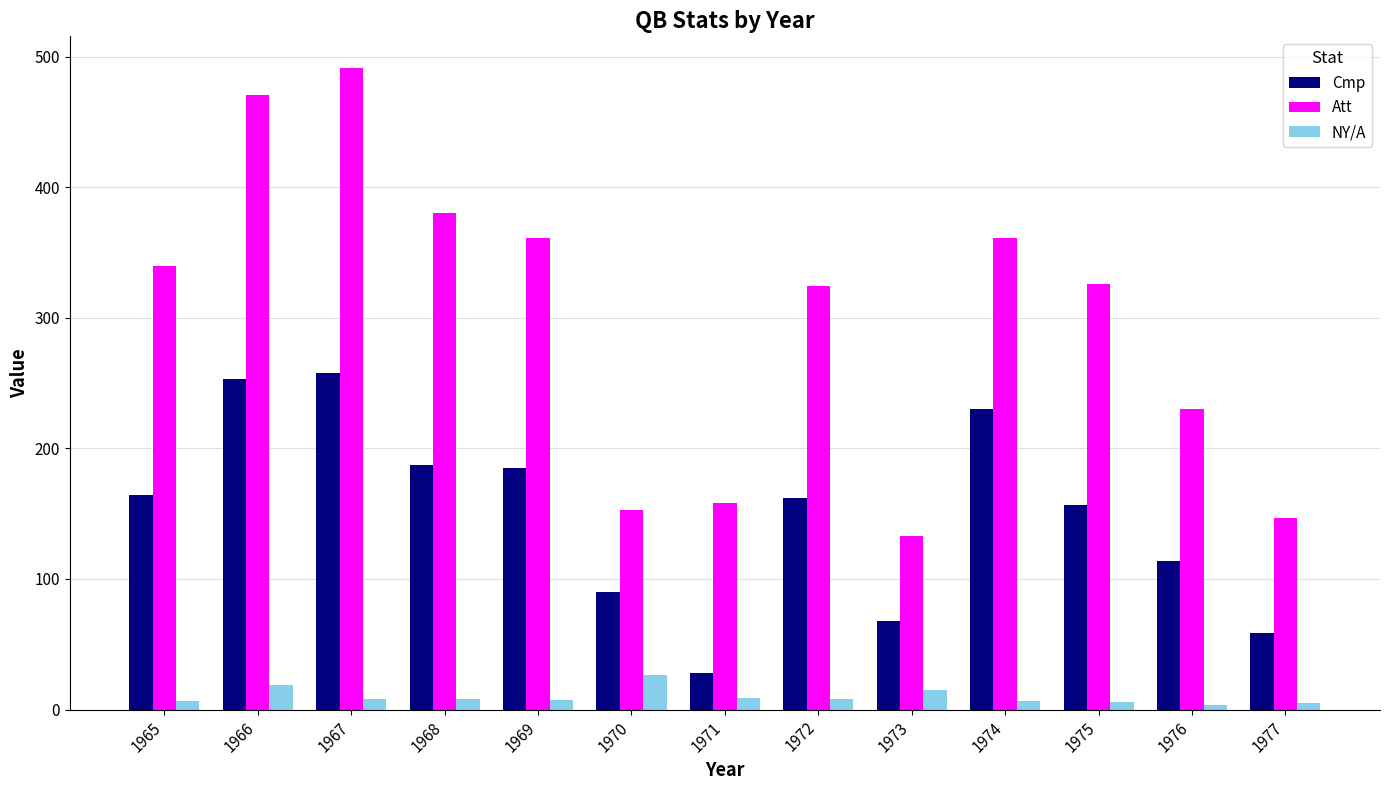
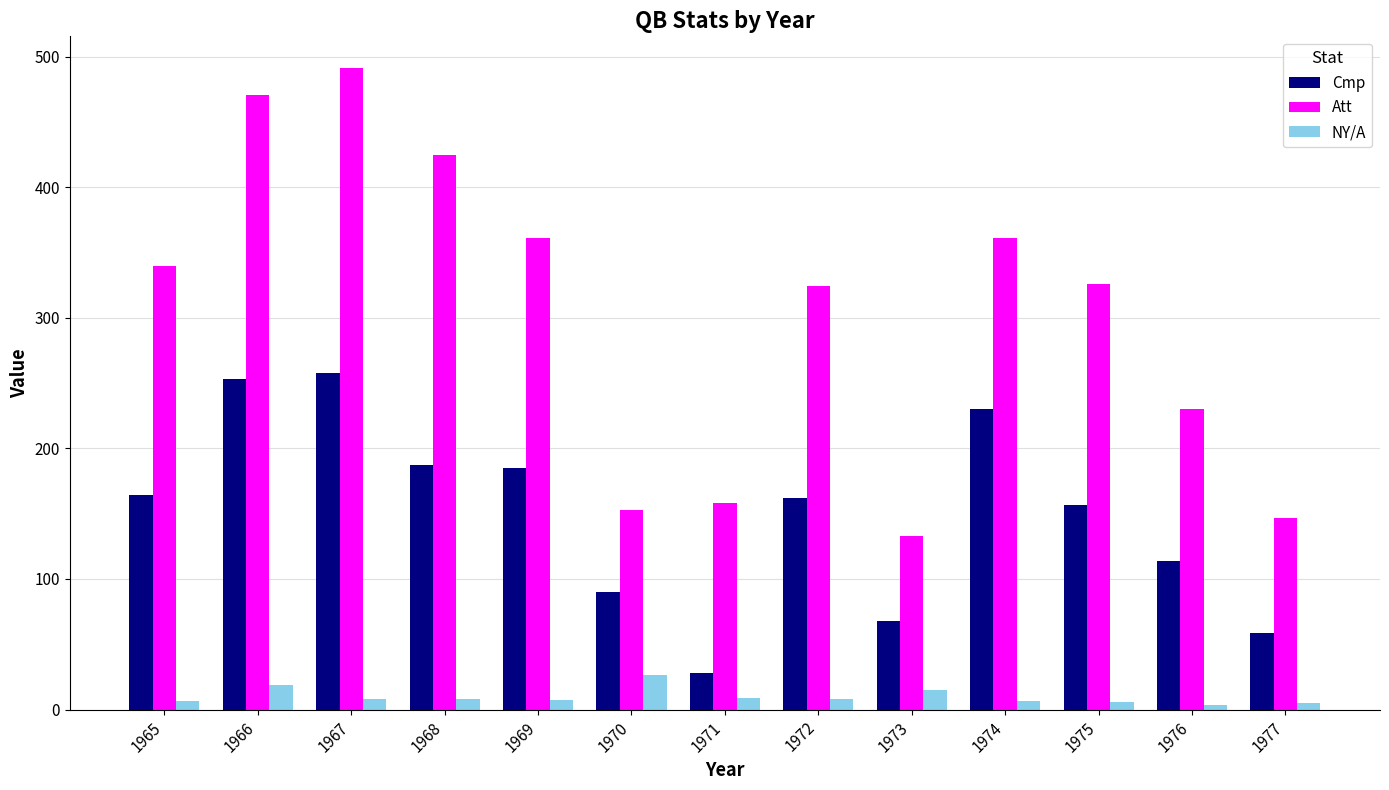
  {
    "Cmp": {
      "1965": 164,
      "1966": 253,
      "1967": 258,
      "1968": 187,
      "1969": 185,
      "1970": 90,
      "1971": 28,
      "1972": 162,
      "1973": 68,
      "1974": 230,
      "1975": 157,
      "1976": 114,
      "1977": 59
    },
    "Att": {
      "1965": 340,
      "1966": 471,
      "1967": 491,
-     "1968": 380,
+     "1968": 425,
      "1969": 361,
      "1970": 153,
      "1971": 158,
      "1972": 324,
      "1973": 133,
      "1974": 361,
      "1975": 326,
      "1976": 230,
      "1977": 147
    },
    "NY/A": {
      "1965": 7,
      "1966": 19,
      "1967": 8,
      "1968": 8,
      "1969": 7,
      "1970": 27,
      "1971": 9,
      "1972": 8,
      "1973": 15,
      "1974": 6,
      "1975": 6,
      "1976": 4,
      "1977": 5
    }
  }
